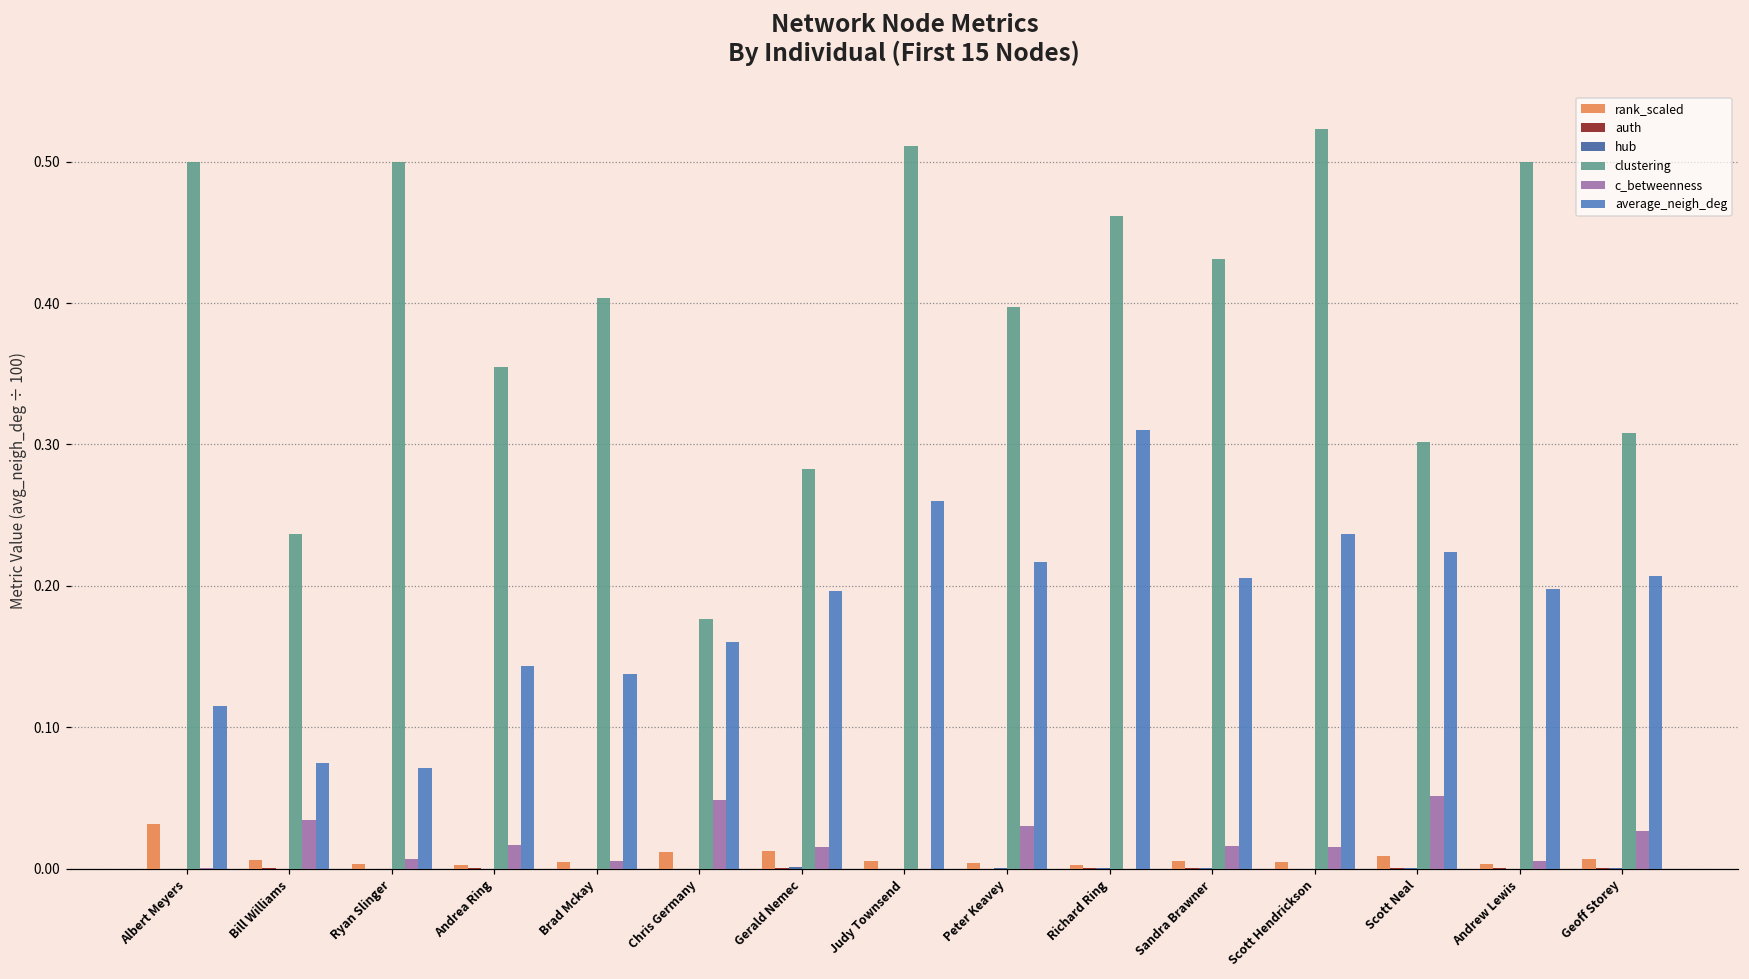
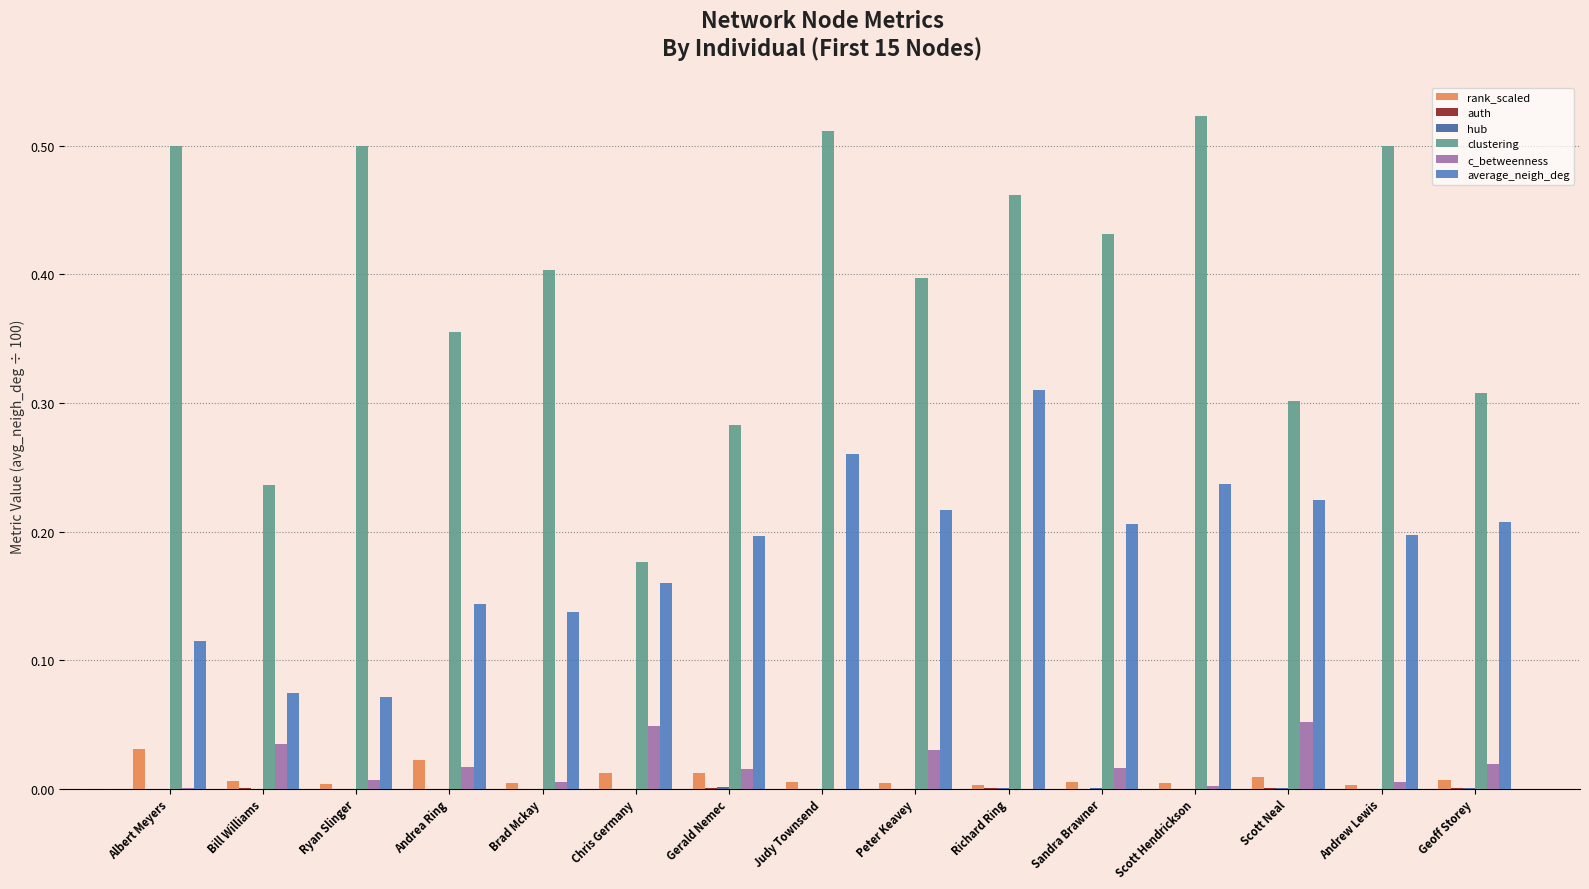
  {
    "rank_scaled": {
      "Albert Meyers": 0.031,
      "Bill Williams": 0.006,
      "Ryan Slinger": 0.003,
-     "Andrea Ring": 0.003,
+     "Andrea Ring": 0.022,
      "Brad Mckay": 0.004,
      "Chris Germany": 0.012,
      "Gerald Nemec": 0.012,
      "Judy Townsend": 0.005,
      "Peter Keavey": 0.004,
      "Richard Ring": 0.003,
      "Sandra Brawner": 0.005,
      "Scott Hendrickson": 0.004,
      "Scott Neal": 0.009,
      "Andrew Lewis": 0.003,
      "Geoff Storey": 0.007
    },
    "clustering": {
      "Albert Meyers": 0.500,
      "Bill Williams": 0.236,
      "Ryan Slinger": 0.500,
      "Andrea Ring": 0.355,
      "Brad Mckay": 0.404,
      "Chris Germany": 0.176,
      "Gerald Nemec": 0.283,
      "Judy Townsend": 0.511,
      "Peter Keavey": 0.397,
      "Richard Ring": 0.462,
      "Sandra Brawner": 0.431,
      "Scott Hendrickson": 0.523,
      "Scott Neal": 0.301,
      "Andrew Lewis": 0.500,
      "Geoff Storey": 0.308
    },
    "c_betweenness": {
      "Bill Williams": 0.034,
      "Ryan Slinger": 0.007,
      "Andrea Ring": 0.017,
      "Brad Mckay": 0.005,
      "Chris Germany": 0.049,
      "Gerald Nemec": 0.015,
      "Judy Townsend": 0.000,
      "Peter Keavey": 0.030,
      "Richard Ring": 0.000,
      "Sandra Brawner": 0.016,
-     "Scott Hendrickson": 0.015,
+     "Scott Hendrickson": 0.002,
      "Scott Neal": 0.051,
      "Andrew Lewis": 0.005,
-     "Geoff Storey": 0.027
+     "Geoff Storey": 0.019
    }
  }
